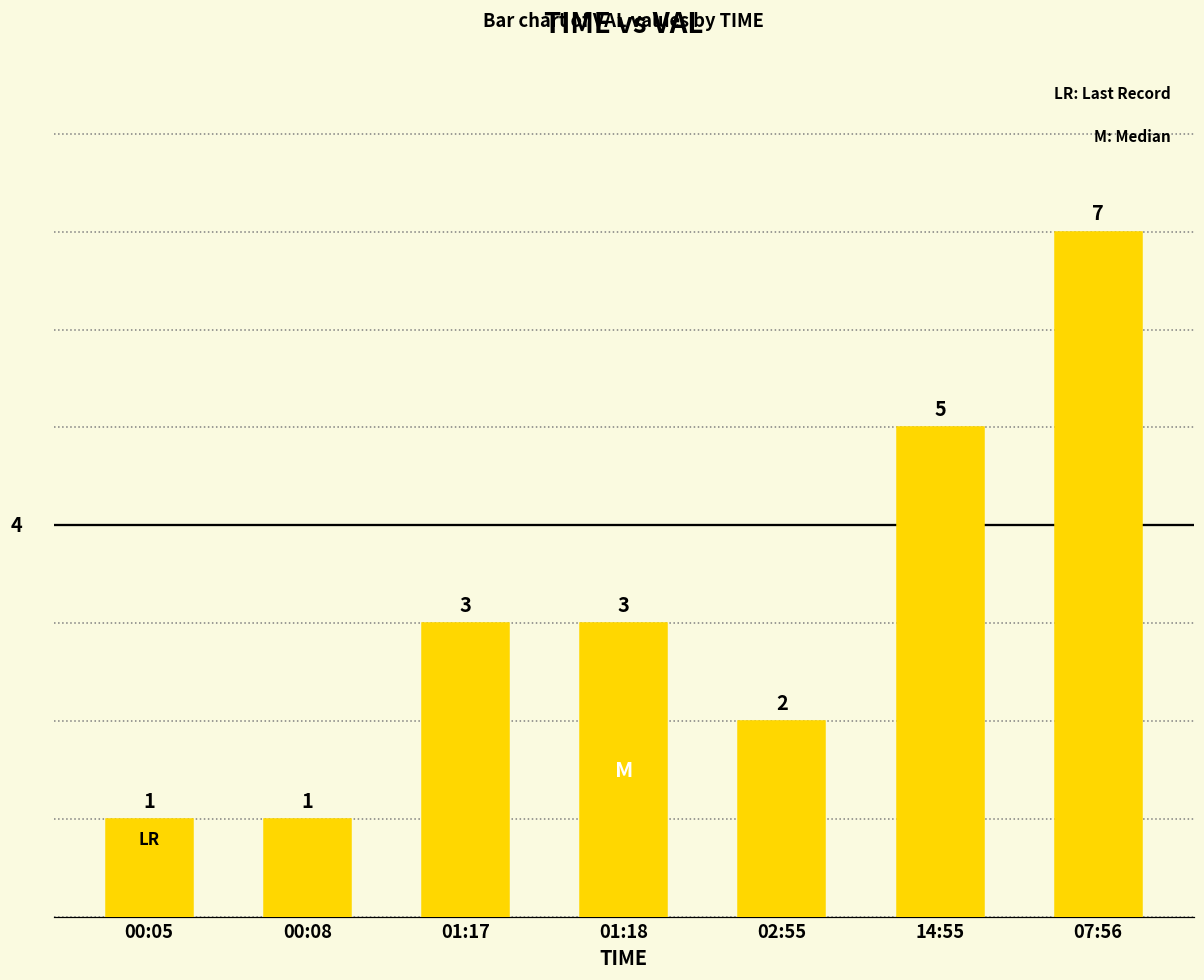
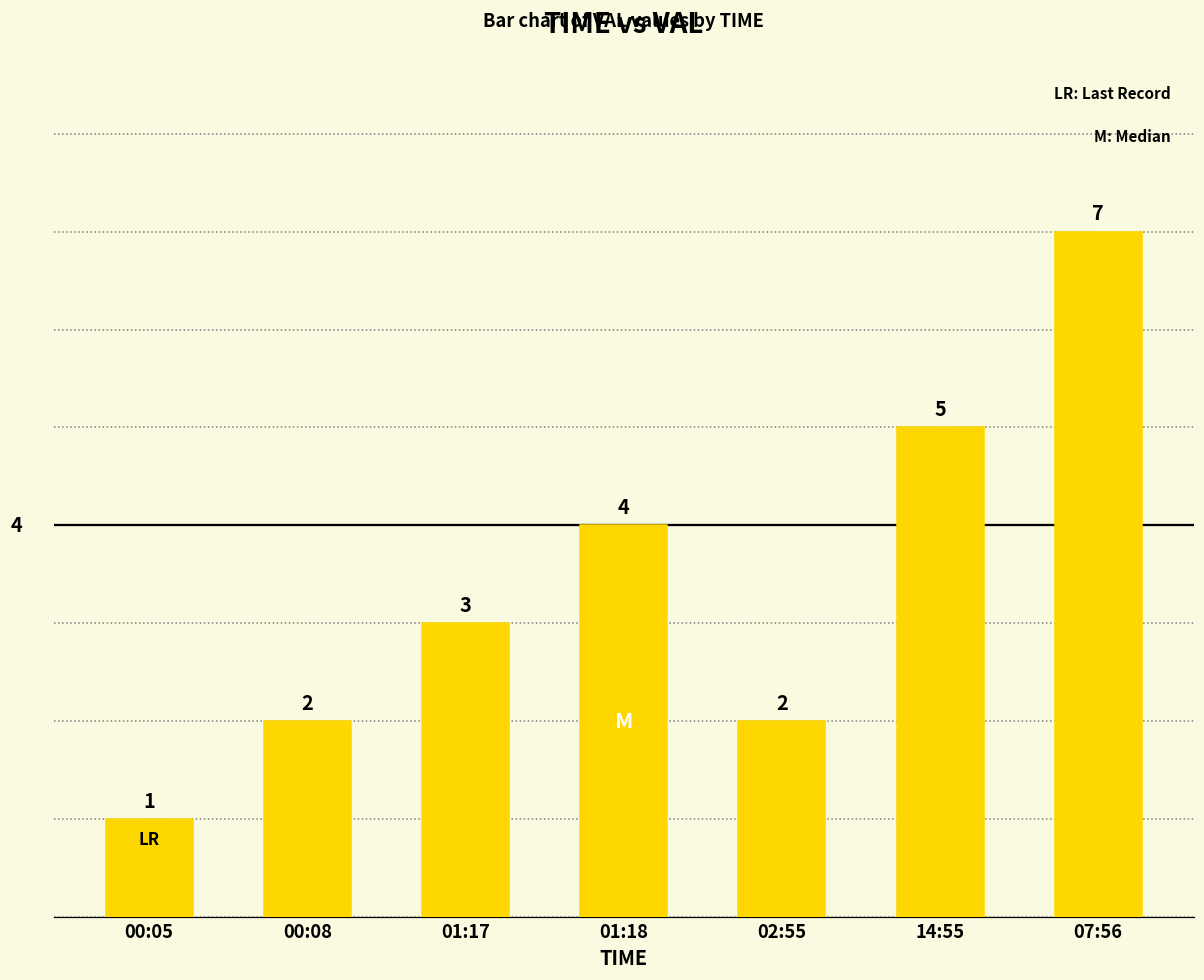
  {
    "00:05": 1,
-   "00:08": 1,
+   "00:08": 2,
    "01:17": 3,
-   "01:18": 3,
+   "01:18": 4,
    "02:55": 2,
    "14:55": 5,
    "07:56": 7
  }
